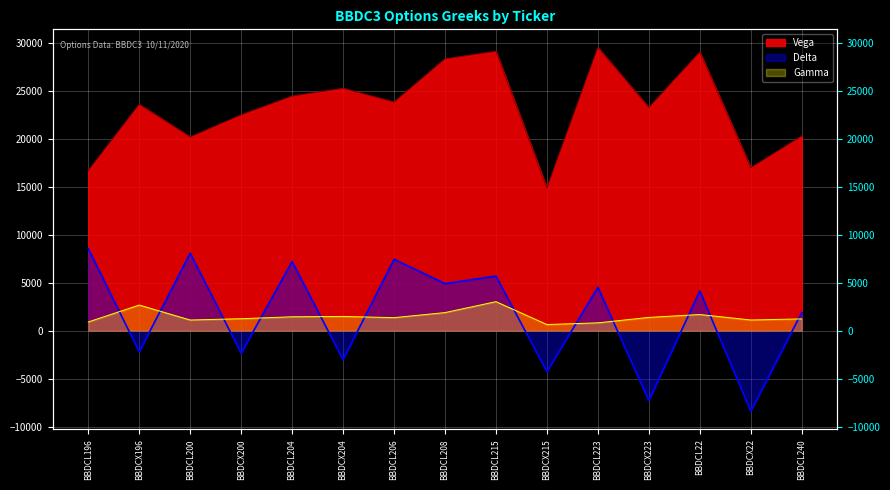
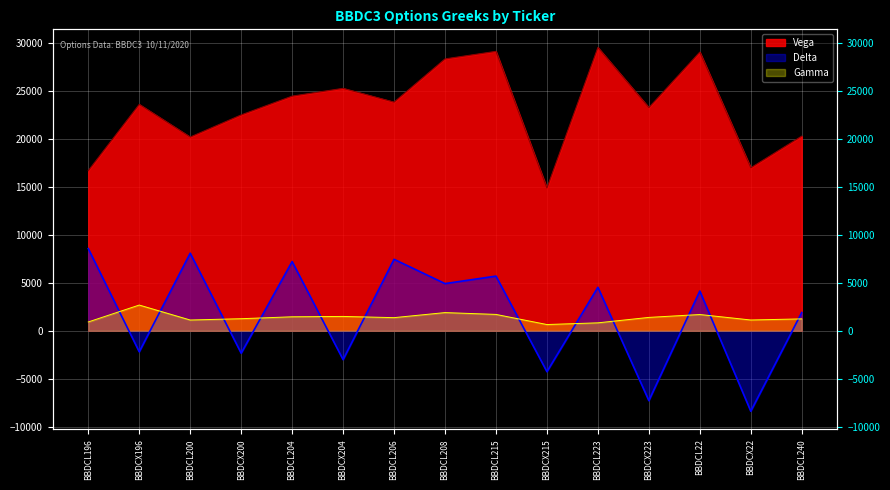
  {
    "Vega": {
      "BBDCL196": 17000,
      "BBDCX196": 24000,
      "BBDCL200": 20000,
      "BBDCX200": 23000,
      "BBDCL204": 25000,
      "BBDCX204": 25000,
      "BBDCL206": 24000,
      "BBDCL208": 28000,
      "BBDCL215": 29000,
      "BBDCX215": 15000,
      "BBDCL223": 30000,
      "BBDCX223": 23000,
      "BBDCL22": 29000,
      "BBDCX22": 17000,
      "BBDCL240": 20000
    },
    "Gamma": {
      "BBDCL196": 1000,
      "BBDCX196": 3000,
      "BBDCL200": 1000,
      "BBDCX200": 1000,
      "BBDCL204": 1000,
      "BBDCX204": 2000,
      "BBDCL206": 1000,
      "BBDCL208": 2000,
-     "BBDCL215": 3000,
+     "BBDCL215": 2000,
      "BBDCX215": 1000,
      "BBDCL223": 1000,
      "BBDCX223": 1000,
      "BBDCL22": 2000,
      "BBDCX22": 1000,
      "BBDCL240": 1000
    }
  }
